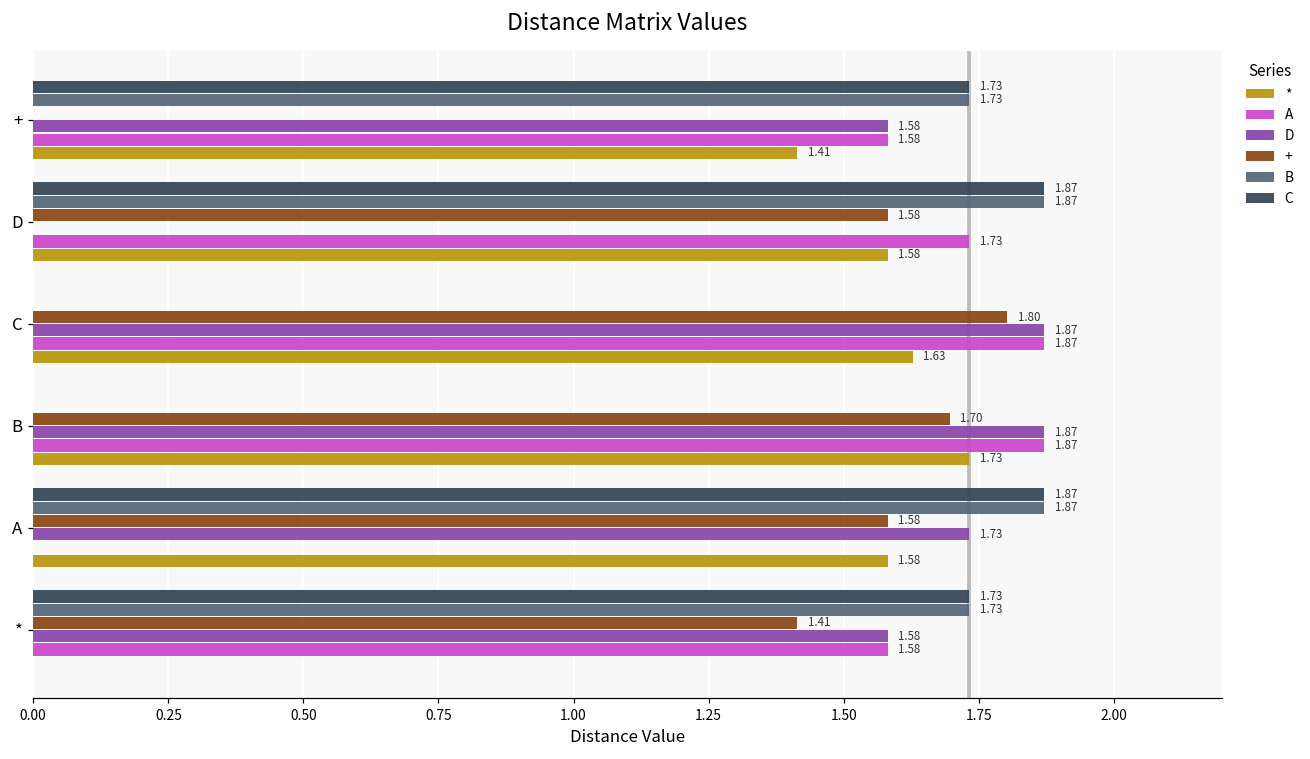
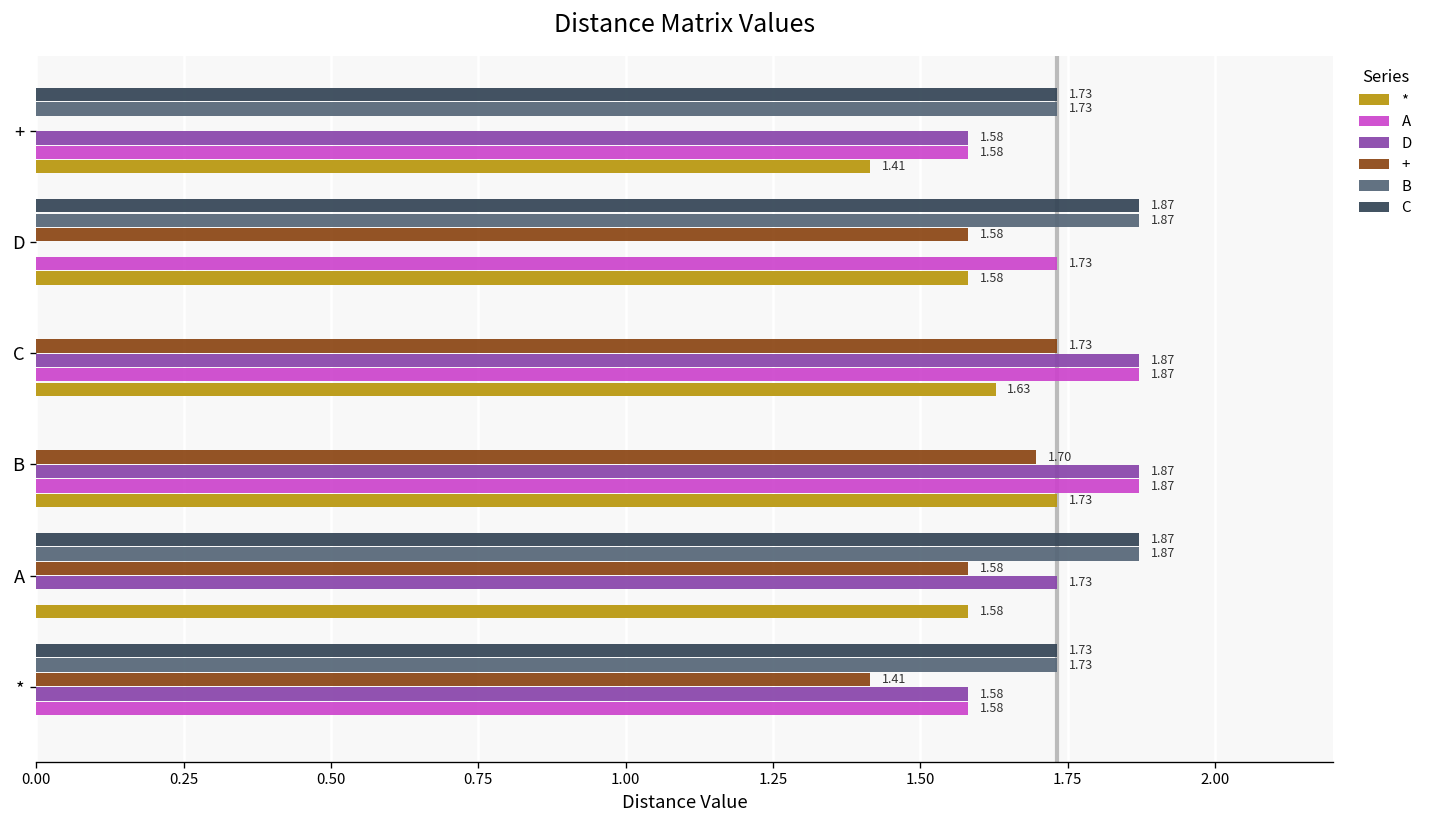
  {
    "*": {
      "+": 1.41,
      "D": 1.58,
      "C": 1.63,
      "B": 1.73,
      "A": 1.58
    },
    "A": {
      "+": 1.58,
      "D": 1.73,
      "C": 1.87,
      "B": 1.87,
      "*": 1.58
    },
    "D": {
      "+": 1.58,
      "C": 1.87,
      "B": 1.87,
      "A": 1.73,
      "*": 1.58
    },
    "+": {
      "D": 1.58,
-     "C": 1.80,
+     "C": 1.73,
      "B": 1.70,
      "A": 1.58,
      "*": 1.41
    }
  }
